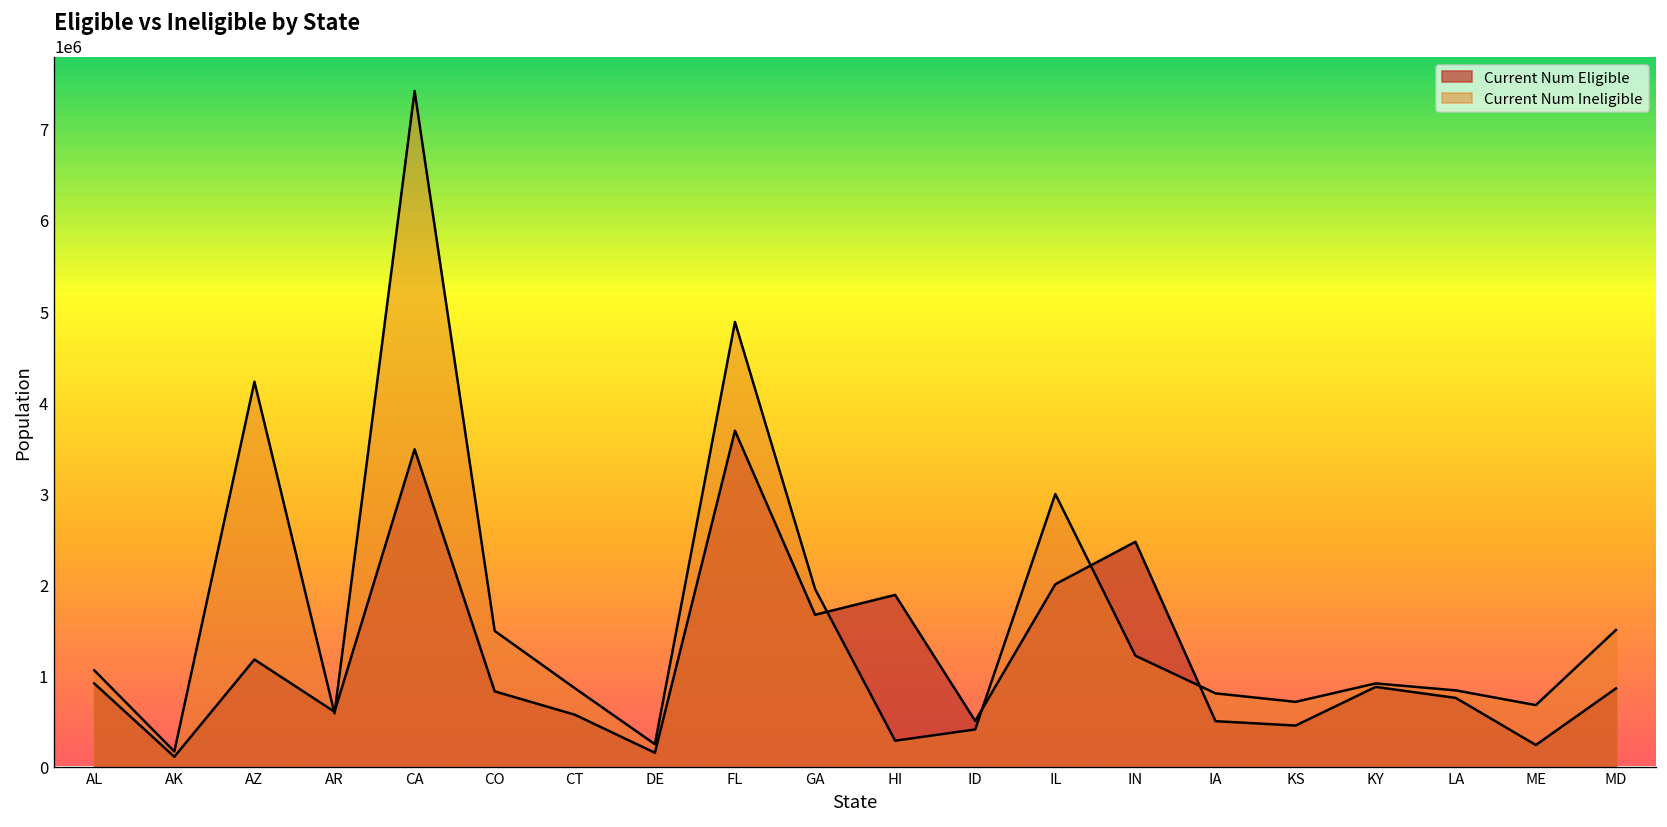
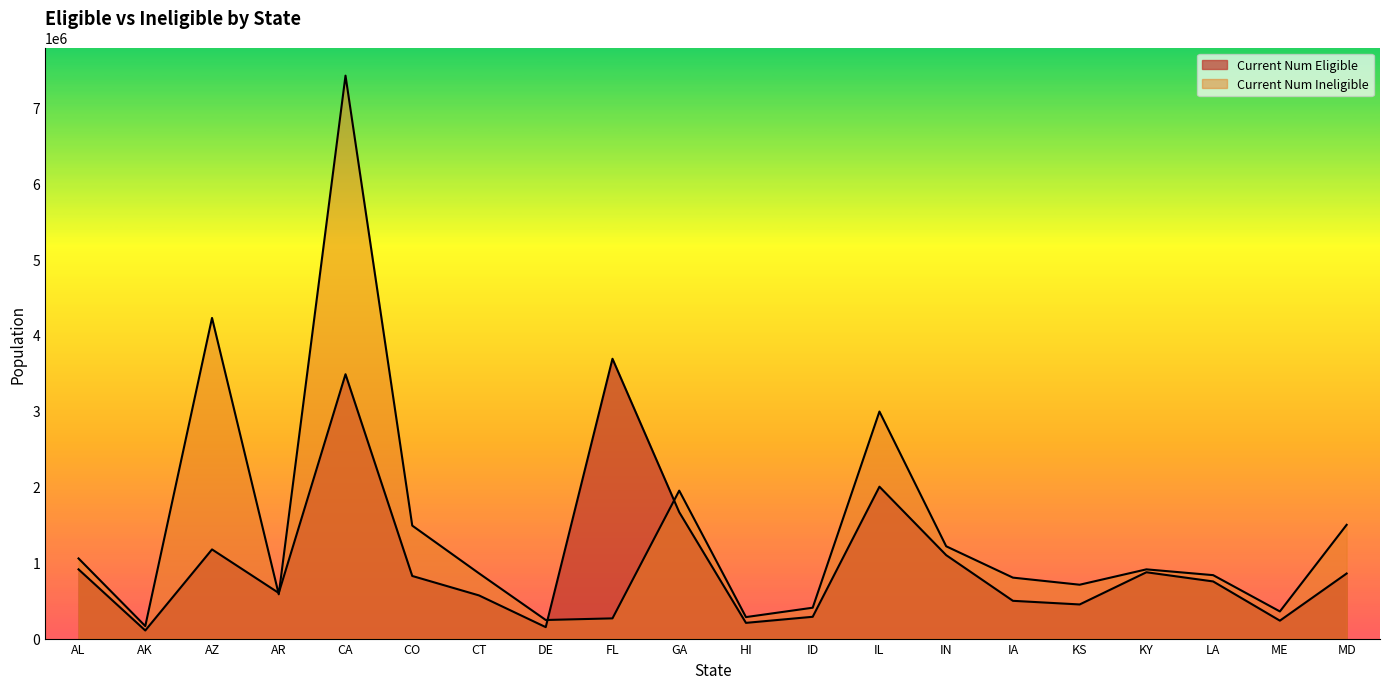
  {
    "Current Num Eligible": {
      "AL": 900000,
      "AK": 100000,
      "AZ": 1200000,
      "CA": 3500000,
      "CO": 800000,
      "CT": 600000,
      "DE": 200000,
      "FL": 3700000,
      "GA": 1700000,
-     "HI": 1900000,
-     "ID": 500000,
+     "HI": 200000,
+     "ID": 300000,
      "IL": 2000000,
-     "IN": 2500000,
+     "IN": 1100000,
      "IA": 500000,
      "KS": 400000,
      "KY": 900000,
      "LA": 800000,
      "ME": 200000,
      "MD": 900000
    },
    "Current Num Ineligible": {
      "AL": 1100000,
      "AK": 200000,
      "AZ": 4200000,
      "CA": 7400000,
      "CO": 1500000,
      "CT": 900000,
      "DE": 200000,
-     "FL": 4900000,
+     "FL": 300000,
      "GA": 1900000,
      "HI": 300000,
      "ID": 400000,
      "IL": 3000000,
      "IN": 1200000,
      "IA": 800000,
      "KS": 700000,
      "KY": 900000,
      "LA": 800000,
-     "ME": 700000,
+     "ME": 400000,
      "MD": 1500000
    }
  }
